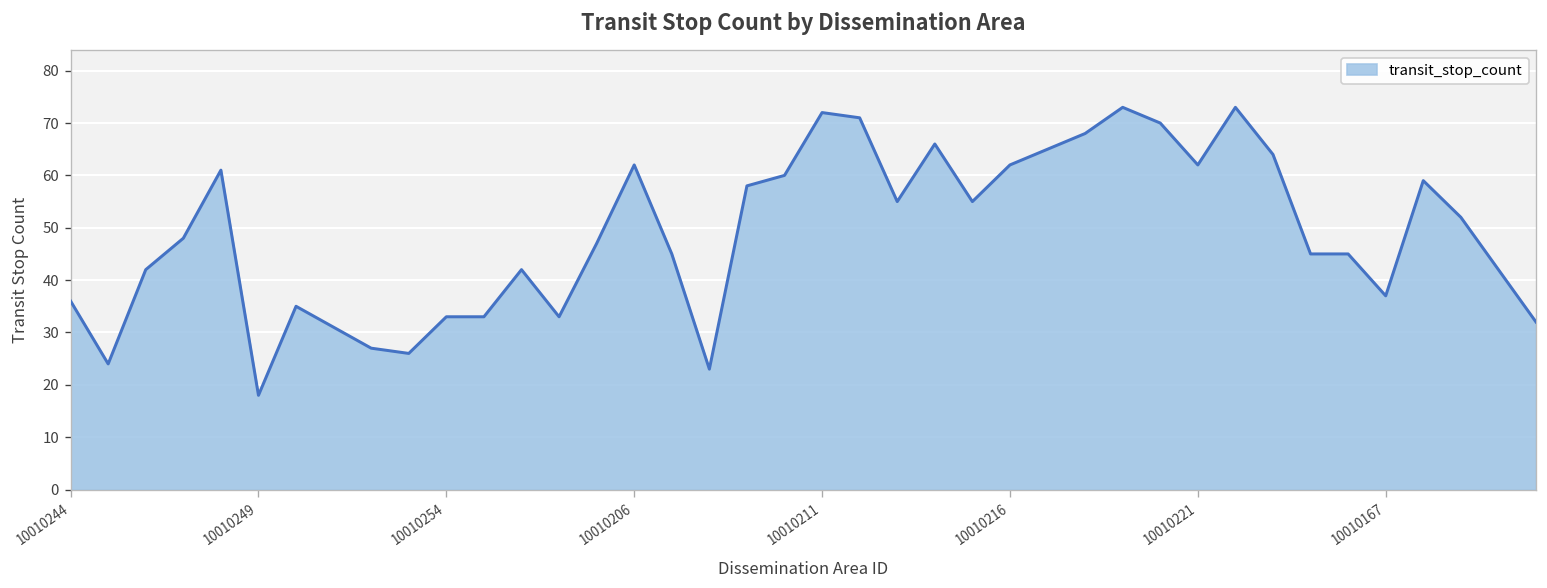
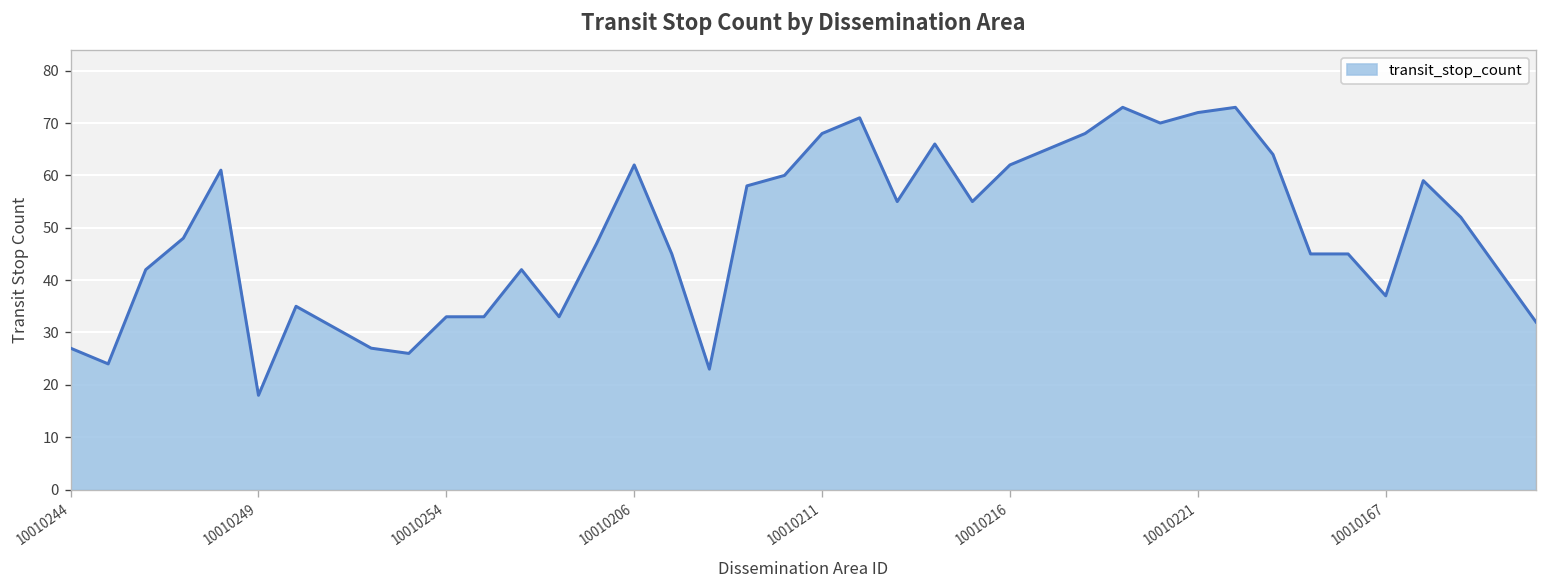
  {
-   "10010244": 36,
+   "10010244": 27,
    "10010249": 18,
    "10010254": 33,
    "10010206": 62,
-   "10010211": 72,
+   "10010211": 68,
    "10010216": 62,
-   "10010221": 62,
+   "10010221": 72,
    "10010167": 37
  }
